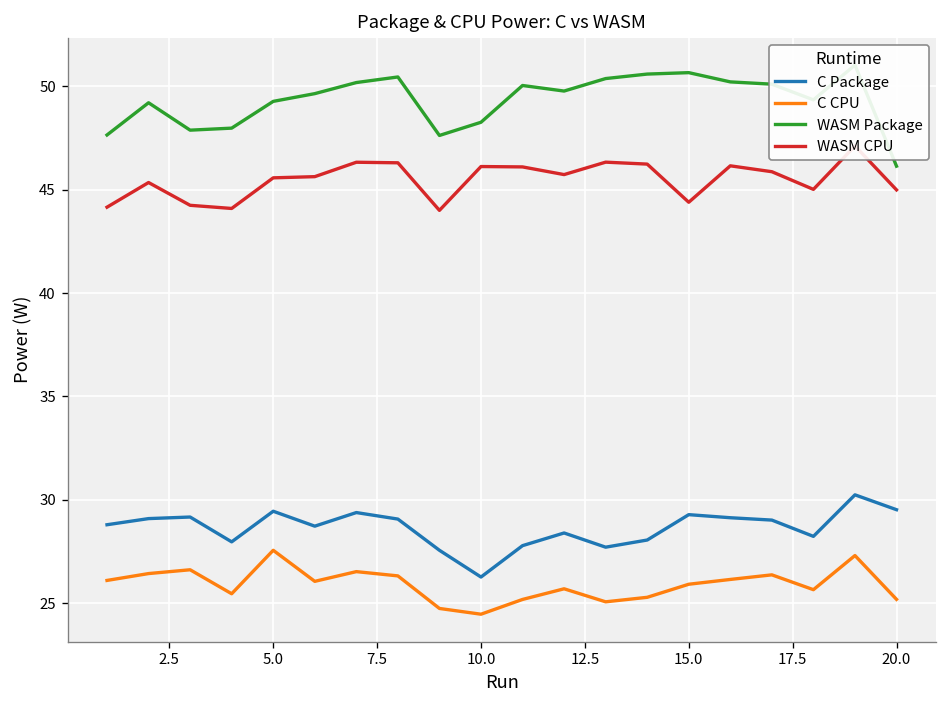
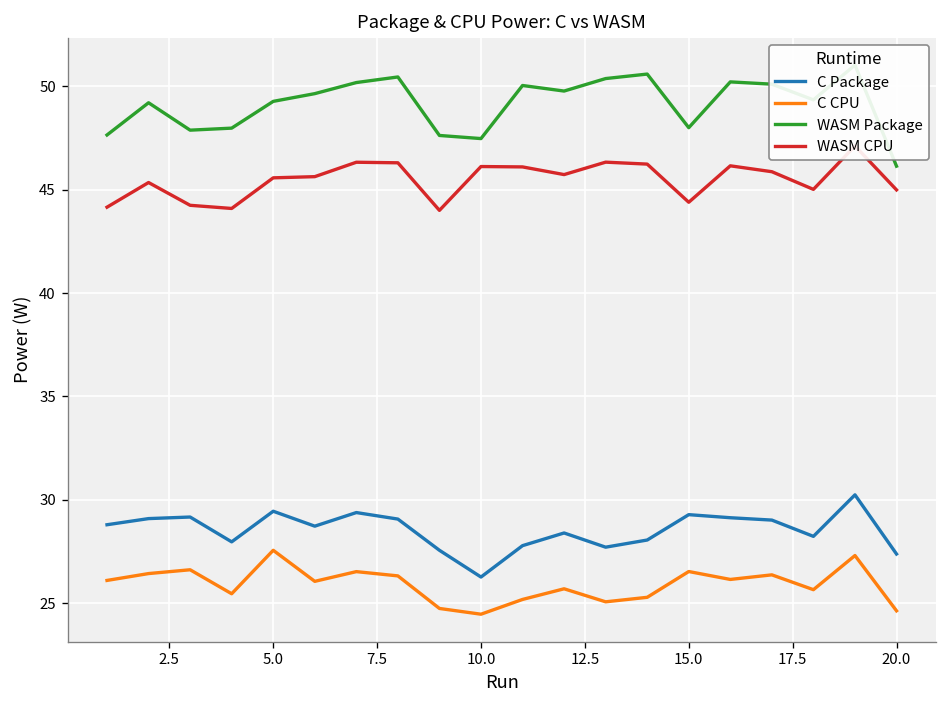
  {
    "C Package": {
      "5.0": 29.4,
      "10.0": 26.3,
      "15.0": 29.3,
-     "20.0": 29.5
+     "20.0": 27.4
    },
    "C CPU": {
      "5.0": 27.6,
      "10.0": 24.5,
-     "15.0": 25.9,
-     "20.0": 25.2
+     "15.0": 26.5,
+     "20.0": 24.6
    },
    "WASM Package": {
      "5.0": 49.3,
-     "10.0": 48.3,
-     "15.0": 50.7
+     "10.0": 47.5,
+     "15.0": 48.0
    },
    "WASM CPU": {
      "5.0": 45.6,
      "10.0": 46.1,
      "15.0": 44.4,
      "20.0": 45.0
    }
  }
